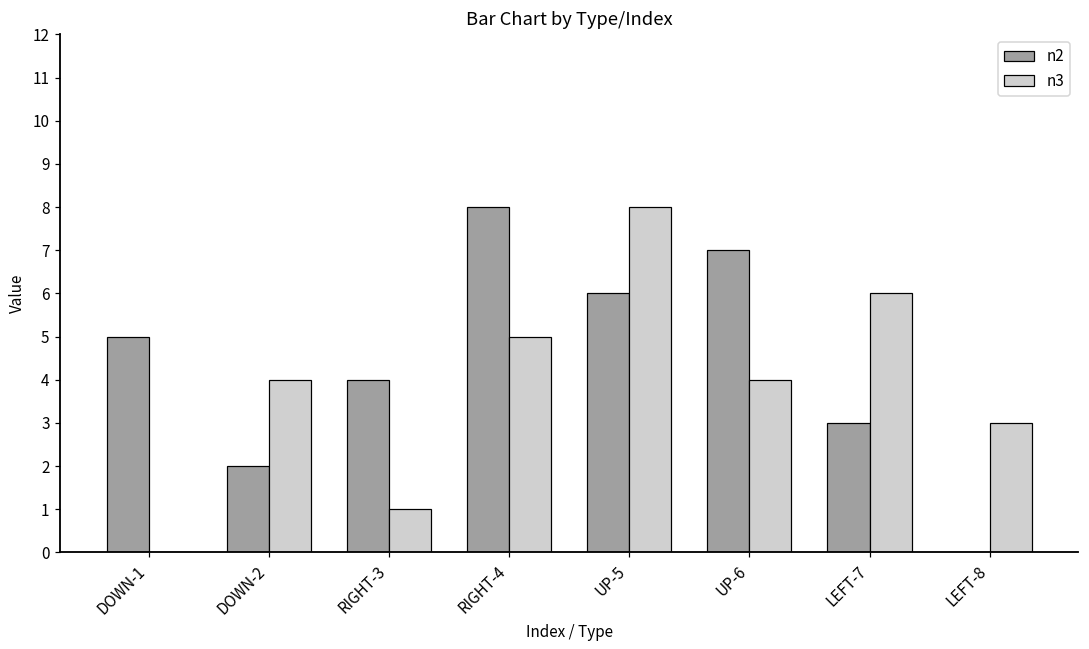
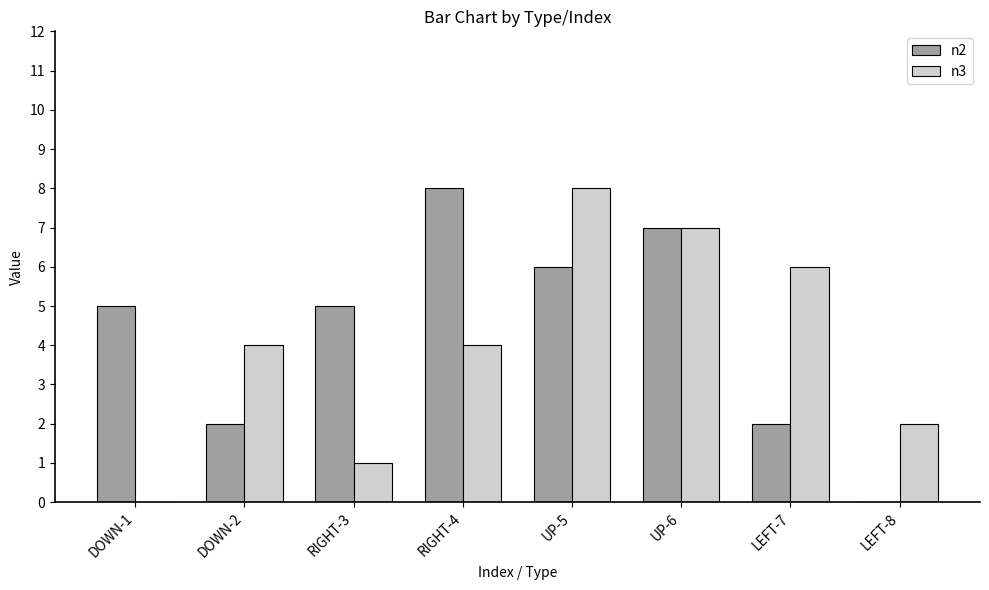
  {
    "n2": {
      "DOWN-1": 5,
      "DOWN-2": 2,
-     "RIGHT-3": 4,
+     "RIGHT-3": 5,
      "RIGHT-4": 8,
      "UP-5": 6,
      "UP-6": 7,
-     "LEFT-7": 3,
+     "LEFT-7": 2,
      "LEFT-8": 0
    },
    "n3": {
      "DOWN-1": 0,
      "DOWN-2": 4,
      "RIGHT-3": 1,
-     "RIGHT-4": 5,
+     "RIGHT-4": 4,
      "UP-5": 8,
-     "UP-6": 4,
+     "UP-6": 7,
      "LEFT-7": 6,
-     "LEFT-8": 3
+     "LEFT-8": 2
    }
  }
